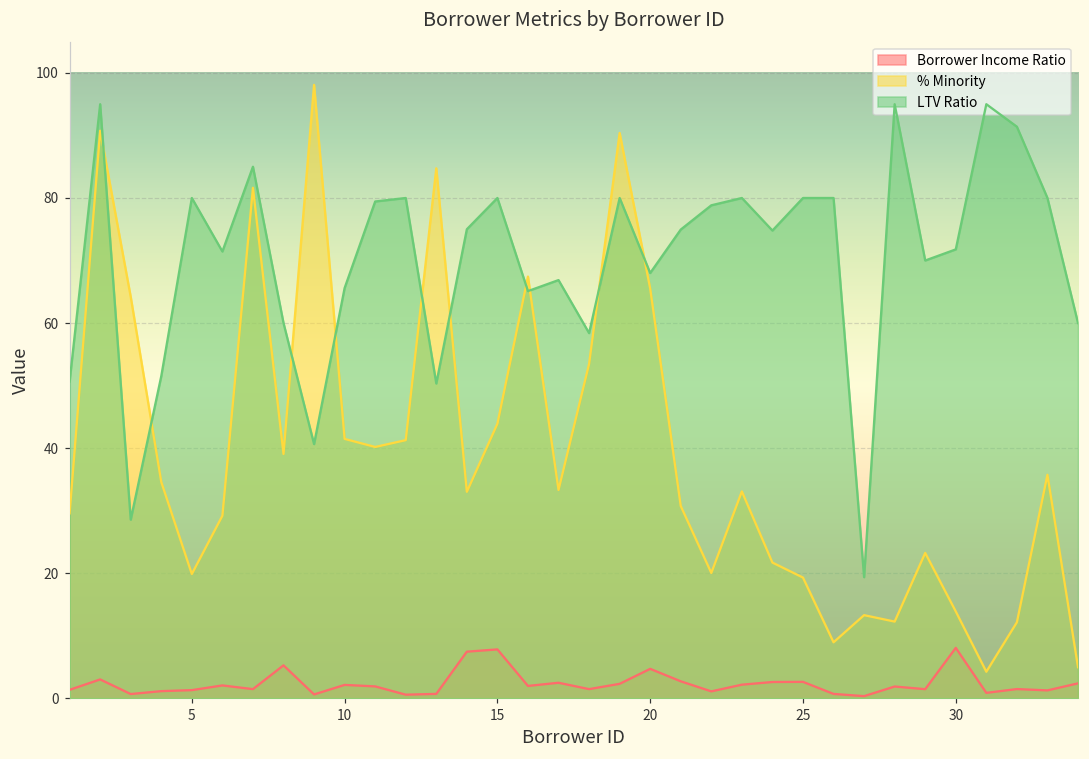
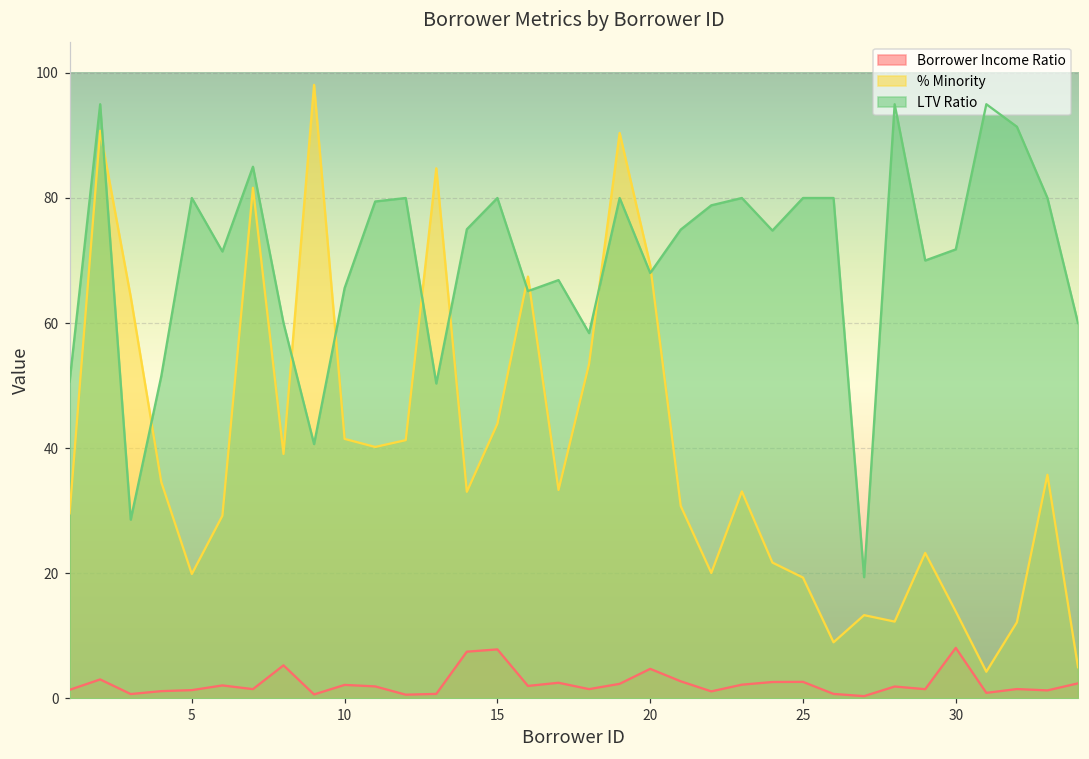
  {
    "Borrower Income Ratio": {
      "5": 1,
      "10": 2,
      "15": 8,
      "20": 5,
      "25": 3,
      "30": 8
    },
    "% Minority": {
      "5": 20,
      "10": 41,
      "15": 44,
-     "20": 66,
+     "20": 69,
      "25": 19,
      "30": 14
    },
    "LTV Ratio": {
      "5": 80,
      "10": 66,
      "15": 80,
      "20": 68,
      "25": 80,
      "30": 72
    }
  }
